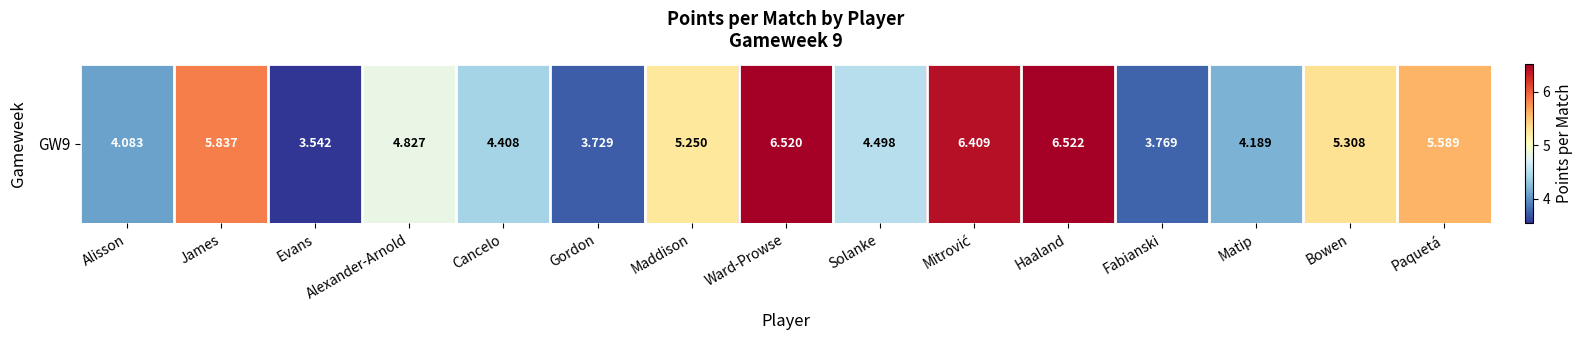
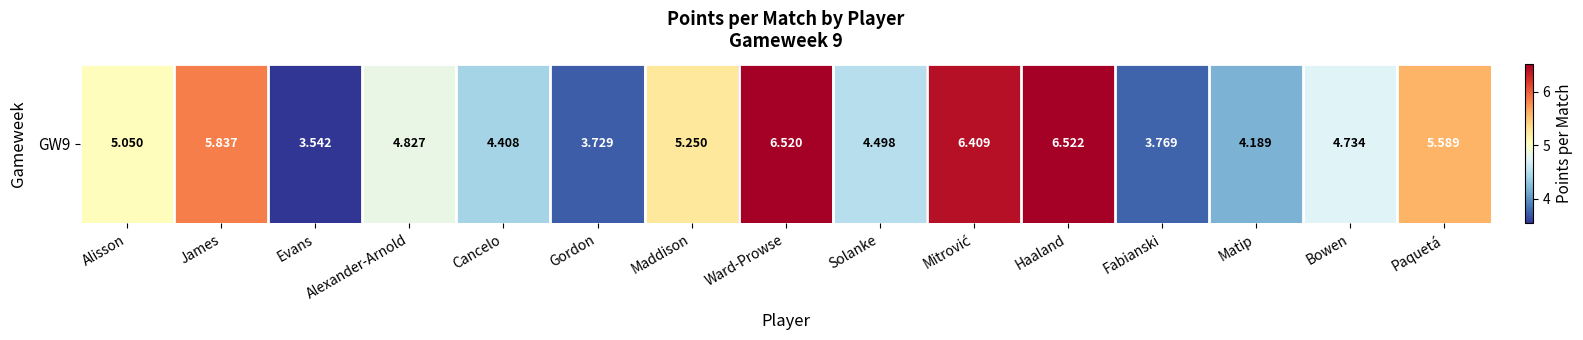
  {
    "GW9": {
-     "Alisson": 4.083,
+     "Alisson": 5.050,
      "James": 5.837,
      "Evans": 3.542,
      "Alexander-Arnold": 4.827,
      "Cancelo": 4.408,
      "Gordon": 3.729,
      "Maddison": 5.250,
      "Ward-Prowse": 6.520,
      "Solanke": 4.498,
      "Mitrović": 6.409,
      "Haaland": 6.522,
      "Fabianski": 3.769,
      "Matip": 4.189,
-     "Bowen": 5.308,
+     "Bowen": 4.734,
      "Paquetá": 5.589
    }
  }
